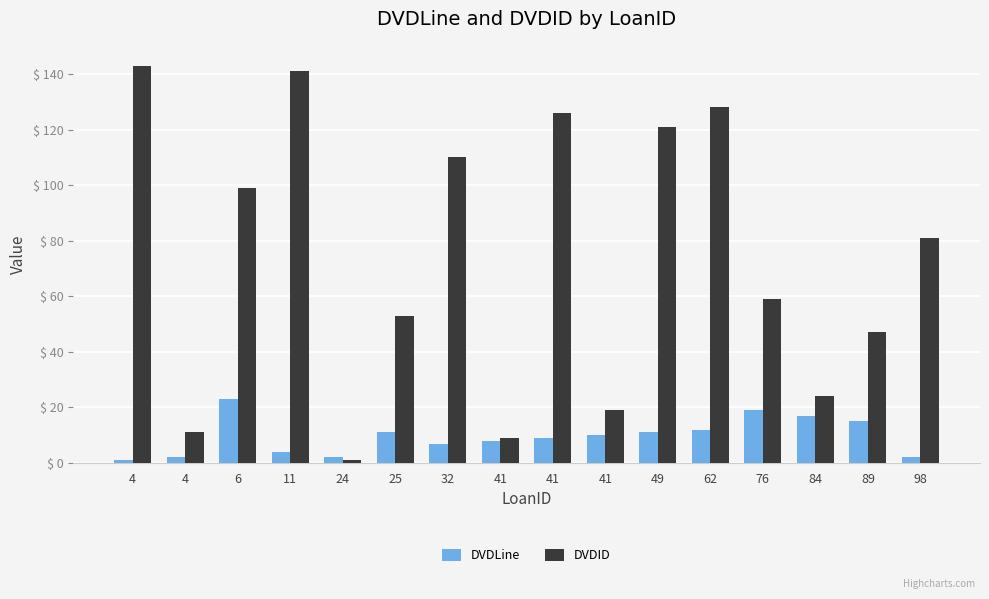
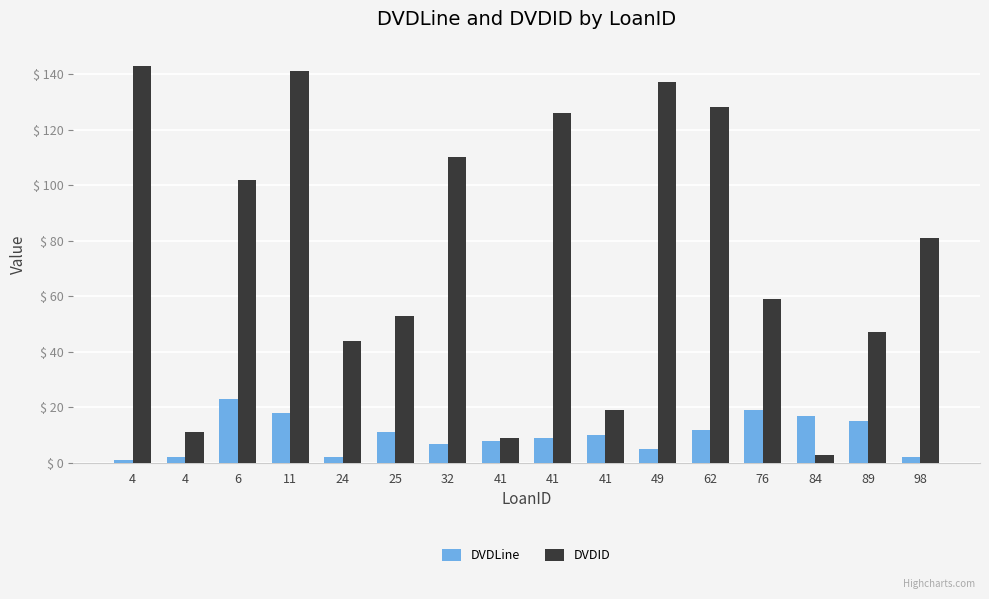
  {
    "DVDLine": {
      "6": "$ 23",
-     "11": "$ 4",
+     "11": "$ 18",
      "24": "$ 2",
      "25": "$ 11",
      "32": "$ 7",
-     "49": "$ 11",
+     "49": "$ 5",
      "62": "$ 12",
      "76": "$ 19",
      "84": "$ 17",
      "89": "$ 15",
      "98": "$ 2"
    },
    "DVDID": {
-     "6": "$ 99",
+     "6": "$ 102",
      "11": "$ 141",
-     "24": "$ 1",
+     "24": "$ 44",
      "25": "$ 53",
      "32": "$ 110",
-     "49": "$ 121",
+     "49": "$ 137",
      "62": "$ 128",
      "76": "$ 59",
-     "84": "$ 24",
+     "84": "$ 3",
      "89": "$ 47",
      "98": "$ 81"
    }
  }
